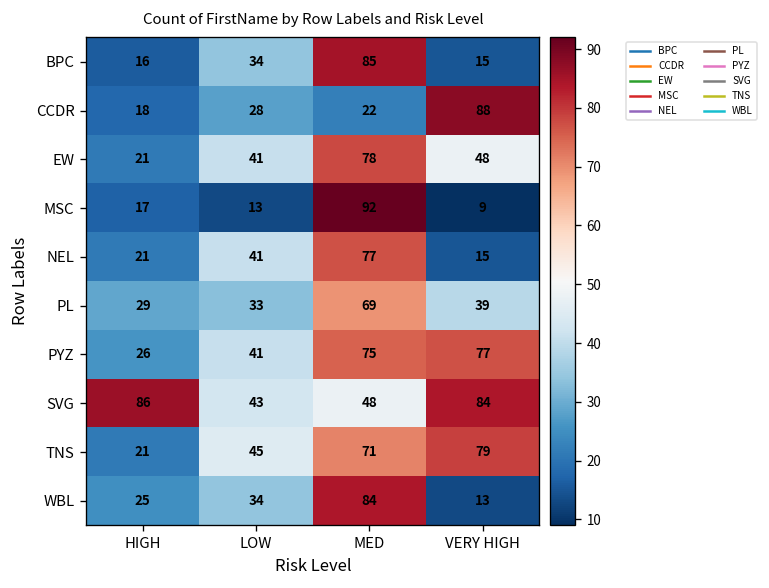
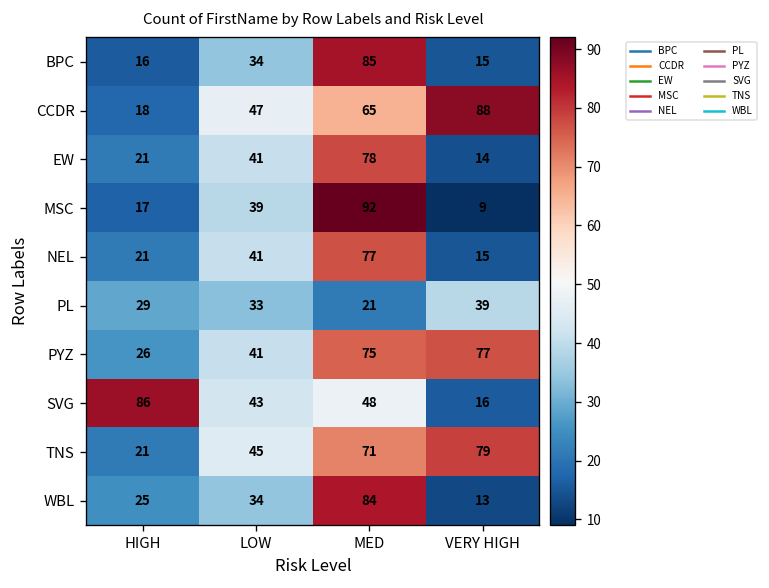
  {
    "BPC": {
      "HIGH": 16,
      "LOW": 34,
      "MED": 85,
      "VERY HIGH": 15
    },
    "CCDR": {
      "HIGH": 18,
-     "LOW": 28,
-     "MED": 22,
+     "LOW": 47,
+     "MED": 65,
      "VERY HIGH": 88
    },
    "EW": {
      "HIGH": 21,
      "LOW": 41,
      "MED": 78,
-     "VERY HIGH": 48
+     "VERY HIGH": 14
    },
    "MSC": {
      "HIGH": 17,
-     "LOW": 13,
+     "LOW": 39,
      "MED": 92,
      "VERY HIGH": 9
    },
    "NEL": {
      "HIGH": 21,
      "LOW": 41,
      "MED": 77,
      "VERY HIGH": 15
    },
    "PL": {
      "HIGH": 29,
      "LOW": 33,
-     "MED": 69,
+     "MED": 21,
      "VERY HIGH": 39
    },
    "PYZ": {
      "HIGH": 26,
      "LOW": 41,
      "MED": 75,
      "VERY HIGH": 77
    },
    "SVG": {
      "HIGH": 86,
      "LOW": 43,
      "MED": 48,
-     "VERY HIGH": 84
+     "VERY HIGH": 16
    },
    "TNS": {
      "HIGH": 21,
      "LOW": 45,
      "MED": 71,
      "VERY HIGH": 79
    },
    "WBL": {
      "HIGH": 25,
      "LOW": 34,
      "MED": 84,
      "VERY HIGH": 13
    }
  }
